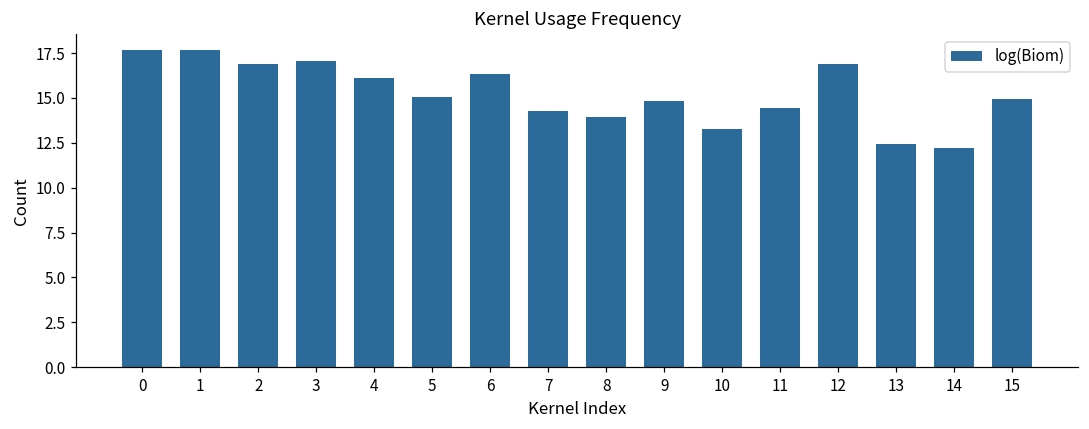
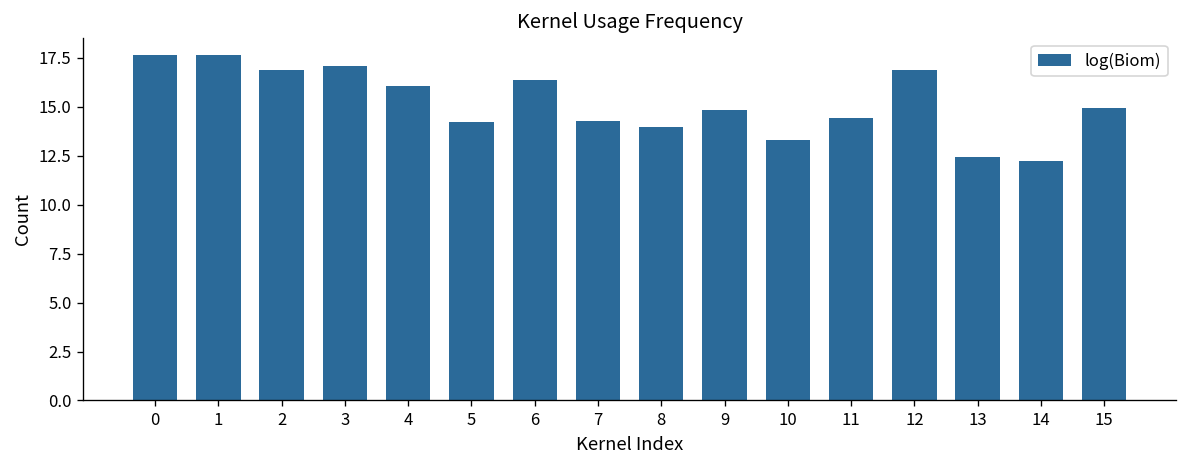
  {
    "0": 17.7,
    "1": 17.7,
    "2": 16.9,
    "3": 17.1,
    "4": 16.1,
-   "5": 15.1,
+   "5": 14.2,
    "6": 16.3,
    "7": 14.3,
    "8": 14.0,
    "9": 14.8,
    "10": 13.3,
    "11": 14.4,
    "12": 16.9,
    "13": 12.4,
    "14": 12.2,
    "15": 14.9
  }
